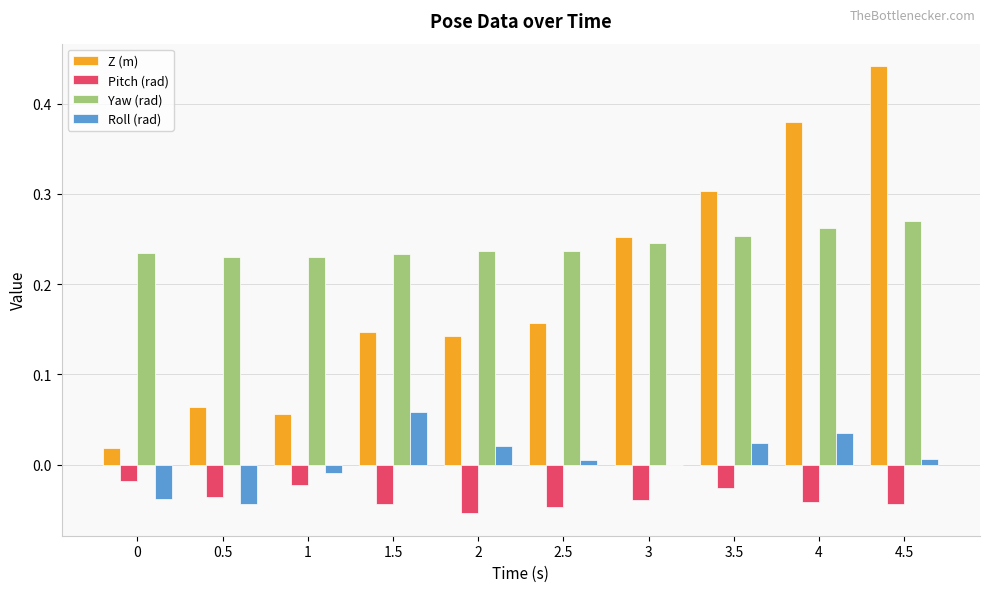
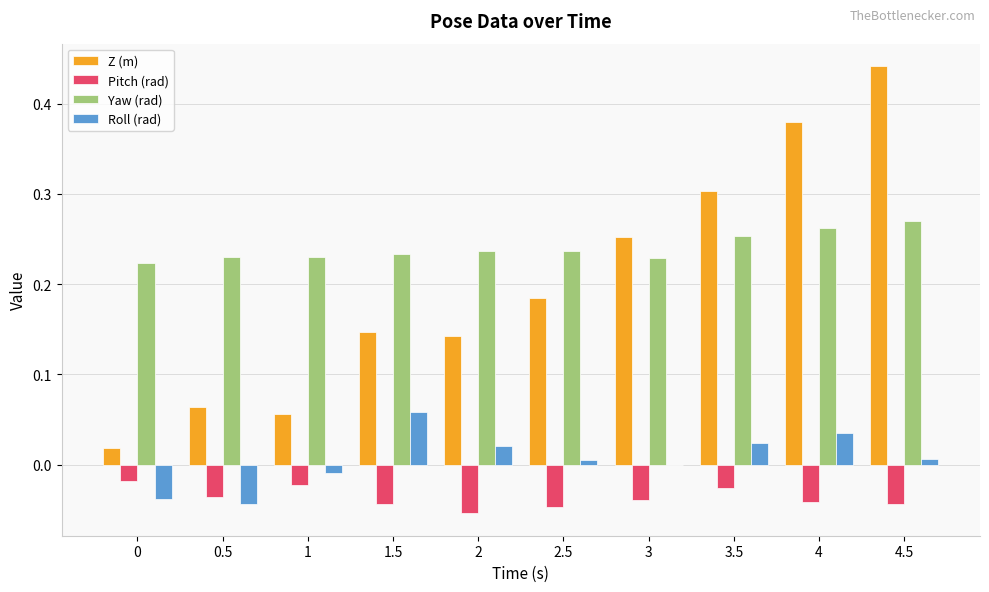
  {
    "Z (m)": {
      "0": 0.02,
      "0.5": 0.06,
      "1": 0.06,
      "1.5": 0.15,
      "2": 0.14,
-     "2.5": 0.16,
+     "2.5": 0.18,
      "3": 0.25,
      "3.5": 0.30,
      "4": 0.38,
      "4.5": 0.44
    },
    "Pitch (rad)": {
      "0": -0.02,
      "0.5": -0.04,
      "1": -0.02,
      "1.5": -0.04,
      "2": -0.05,
      "2.5": -0.05,
      "3": -0.04,
      "3.5": -0.03,
      "4": -0.04,
      "4.5": -0.04
    },
    "Yaw (rad)": {
-     "0": 0.23,
+     "0": 0.22,
      "0.5": 0.23,
      "1": 0.23,
      "1.5": 0.23,
      "2": 0.24,
      "2.5": 0.24,
-     "3": 0.25,
+     "3": 0.23,
      "3.5": 0.25,
      "4": 0.26,
      "4.5": 0.27
    },
    "Roll (rad)": {
      "0": -0.04,
      "0.5": -0.04,
      "1": -0.01,
      "1.5": 0.06,
      "2": 0.02,
      "2.5": 0.01,
      "3": 0.00,
      "3.5": 0.02,
      "4": 0.03,
      "4.5": 0.01
    }
  }
